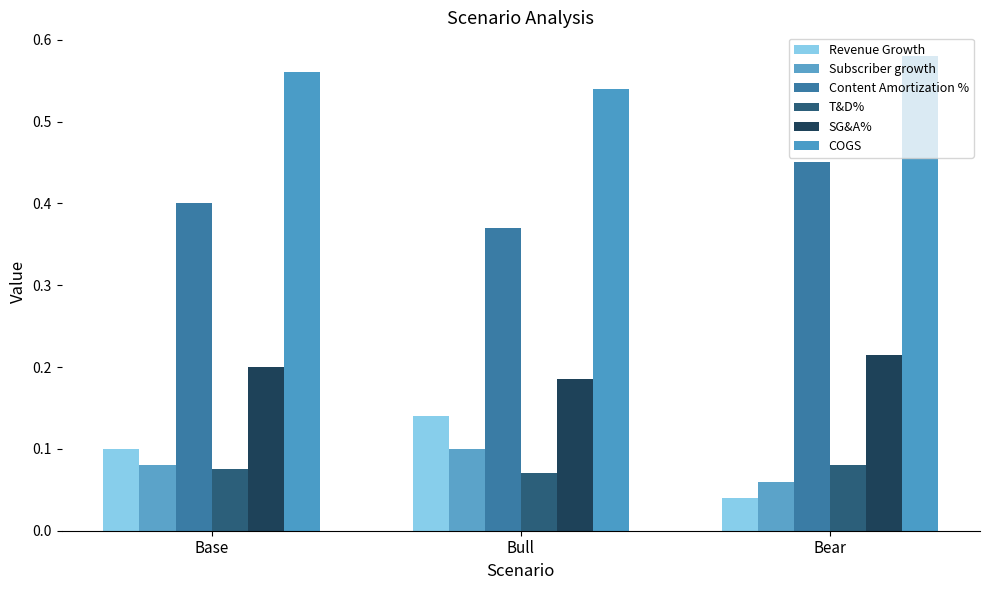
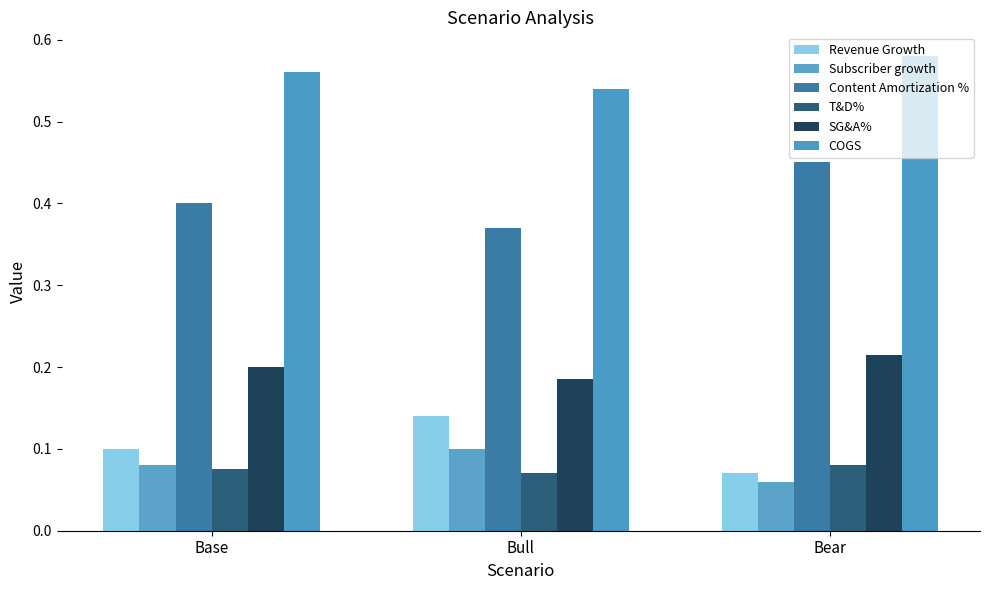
  {
    "Revenue Growth": {
      "Base": 0.10,
      "Bull": 0.14,
-     "Bear": 0.04
+     "Bear": 0.07
    }
  }
